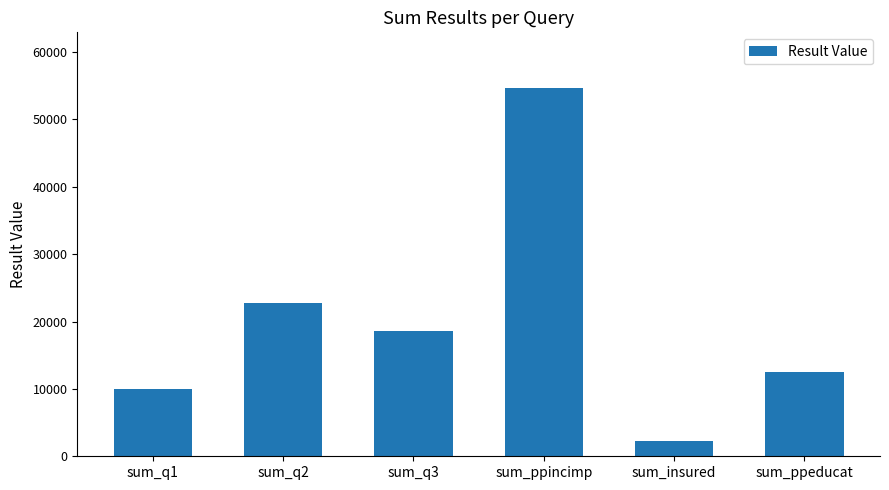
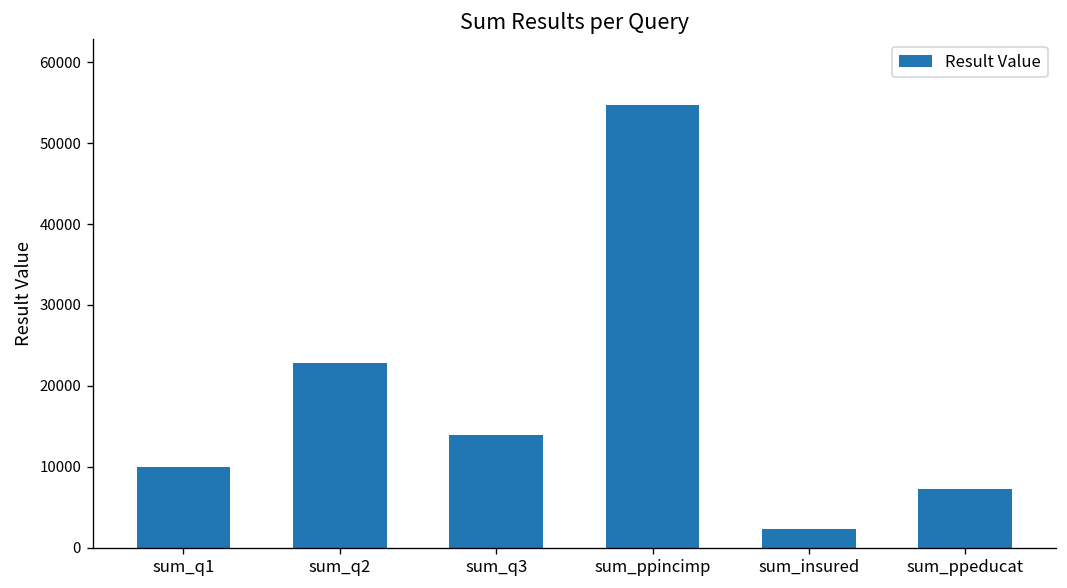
  {
    "sum_q1": 10000,
    "sum_q2": 23000,
-   "sum_q3": 19000,
+   "sum_q3": 14000,
    "sum_ppincimp": 55000,
    "sum_insured": 2000,
-   "sum_ppeducat": 12000
+   "sum_ppeducat": 7000
  }
